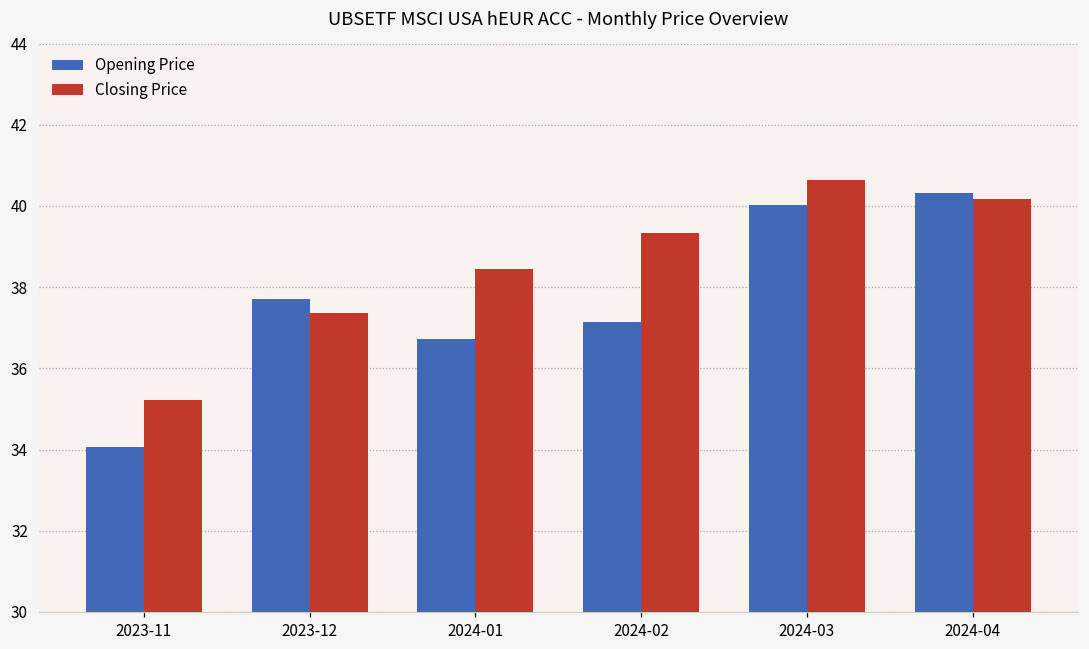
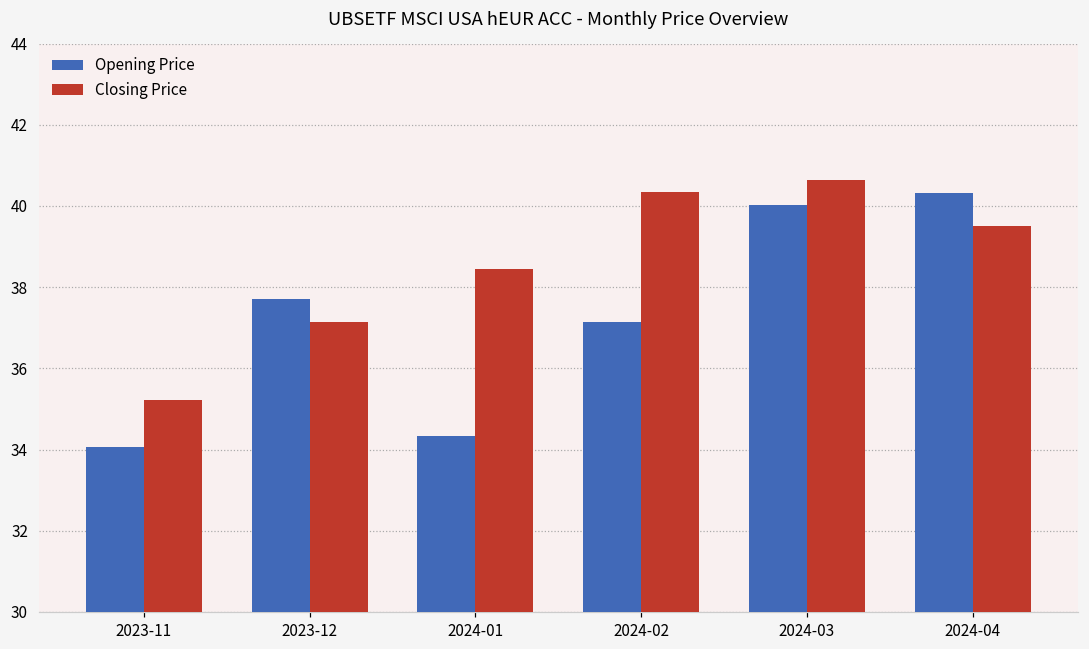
  {
    "Opening Price": {
      "2023-11": 34.1,
      "2023-12": 37.7,
-     "2024-01": 36.7,
+     "2024-01": 34.3,
      "2024-02": 37.1,
      "2024-03": 40.0,
      "2024-04": 40.3
    },
    "Closing Price": {
      "2023-11": 35.2,
-     "2023-12": 37.4,
+     "2023-12": 37.1,
      "2024-01": 38.5,
-     "2024-02": 39.3,
+     "2024-02": 40.3,
      "2024-03": 40.6,
-     "2024-04": 40.2
+     "2024-04": 39.5
    }
  }
